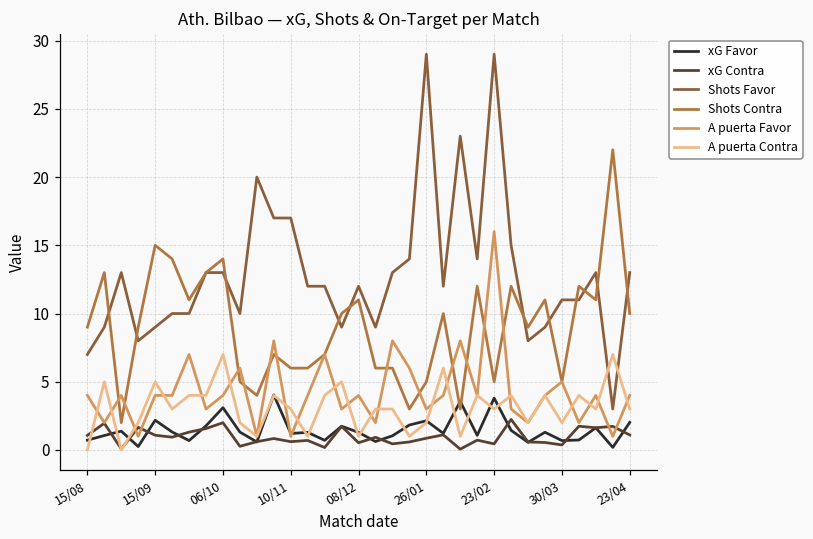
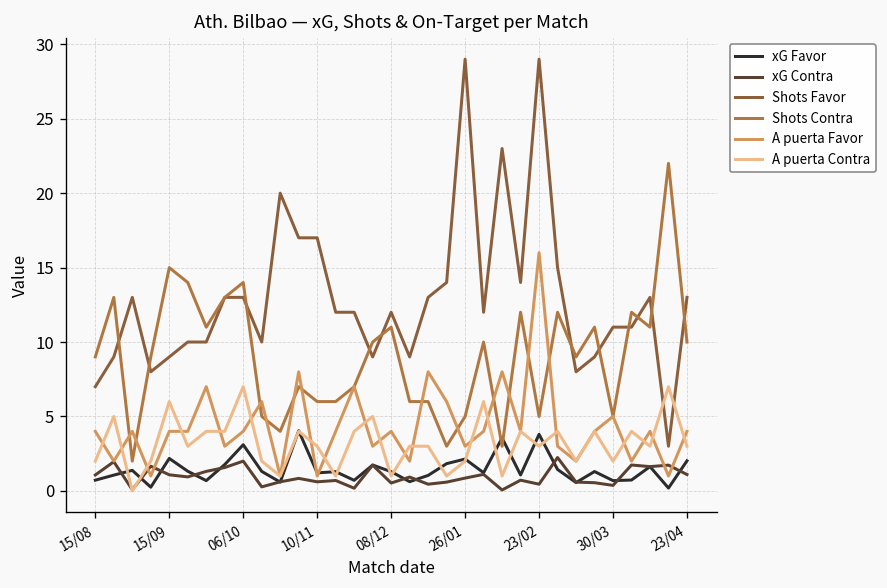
  {
    "A puerta Contra": {
-     "15/08": 0,
-     "15/09": 5,
+     "15/08": 2,
+     "15/09": 6,
      "06/10": 7,
      "10/11": 3,
      "08/12": 1,
      "23/02": 3,
      "30/03": 2,
      "23/04": 3
    }
  }
